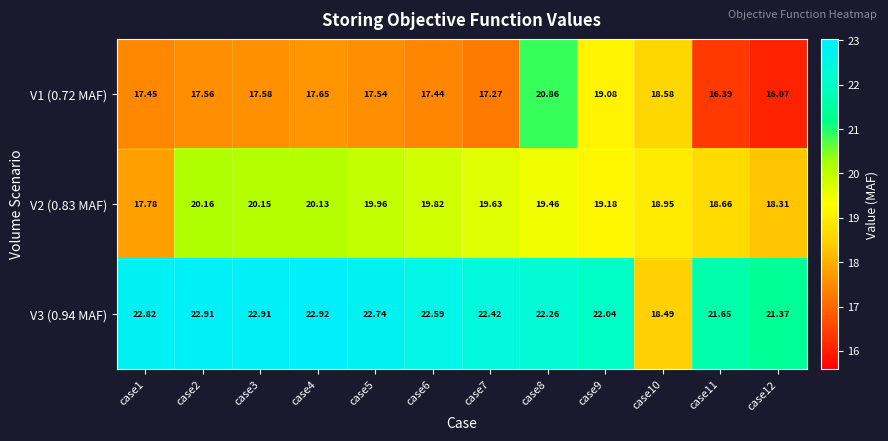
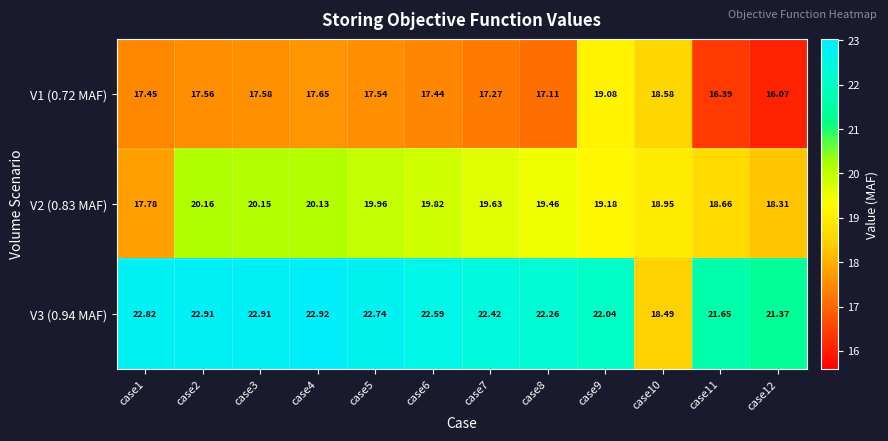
  {
    "V1 (0.72 MAF)": {
      "case1": 17.45,
      "case2": 17.56,
      "case3": 17.58,
      "case4": 17.65,
      "case5": 17.54,
      "case6": 17.44,
      "case7": 17.27,
-     "case8": 20.86,
+     "case8": 17.11,
      "case9": 19.08,
      "case10": 18.58,
      "case11": 16.39,
      "case12": 16.07
    },
    "V2 (0.83 MAF)": {
      "case1": 17.78,
      "case2": 20.16,
      "case3": 20.15,
      "case4": 20.13,
      "case5": 19.96,
      "case6": 19.82,
      "case7": 19.63,
      "case8": 19.46,
      "case9": 19.18,
      "case10": 18.95,
      "case11": 18.66,
      "case12": 18.31
    },
    "V3 (0.94 MAF)": {
      "case1": 22.82,
      "case2": 22.91,
      "case3": 22.91,
      "case4": 22.92,
      "case5": 22.74,
      "case6": 22.59,
      "case7": 22.42,
      "case8": 22.26,
      "case9": 22.04,
      "case10": 18.49,
      "case11": 21.65,
      "case12": 21.37
    }
  }
